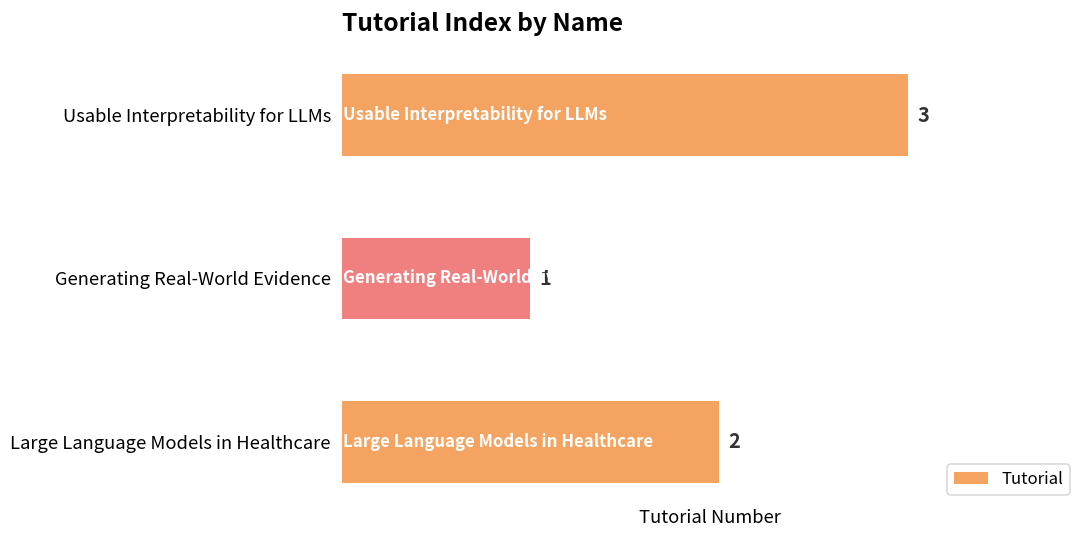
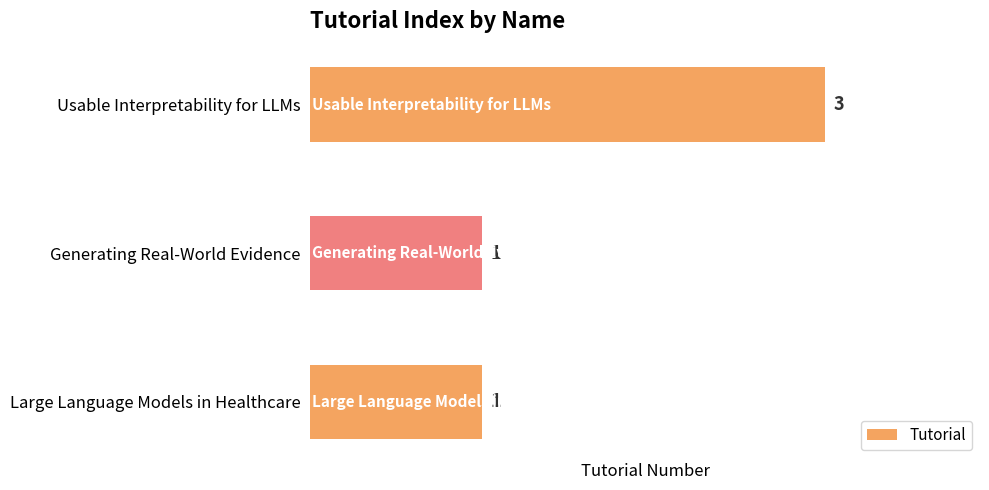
  {
    "Usable Interpretability for LLMs": 3,
-   "Large Language Models in Healthcare": 2
+   "Large Language Models in Healthcare": 1
  }
